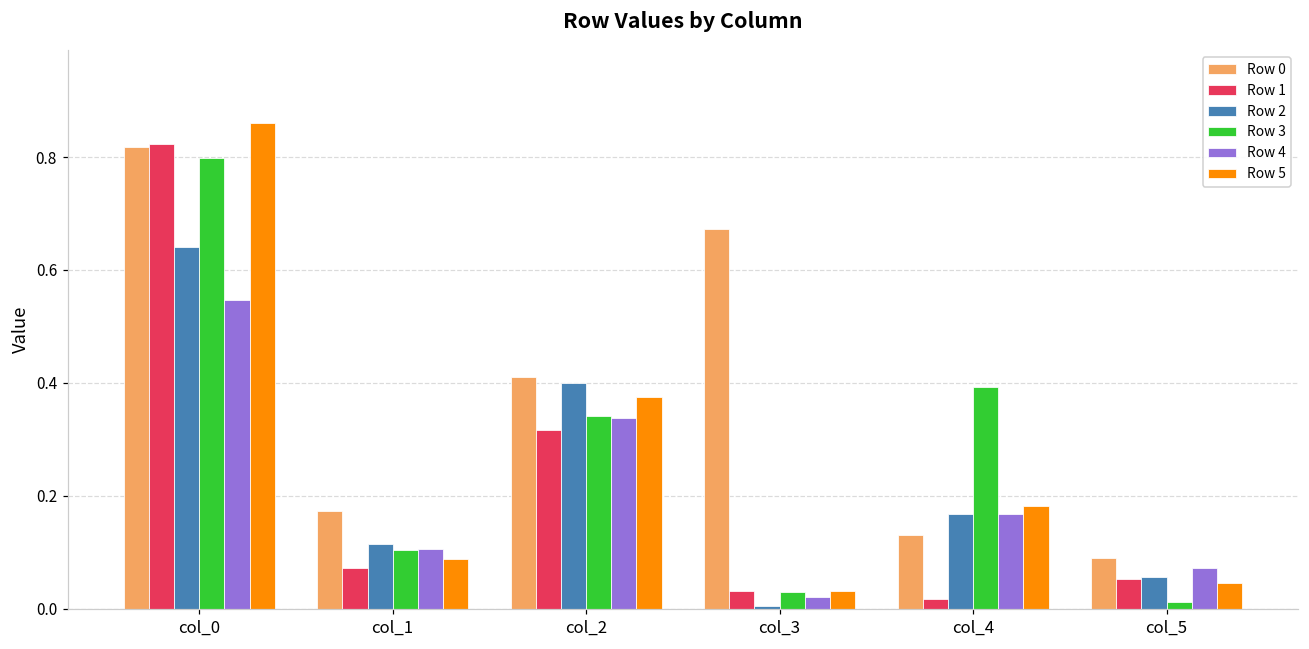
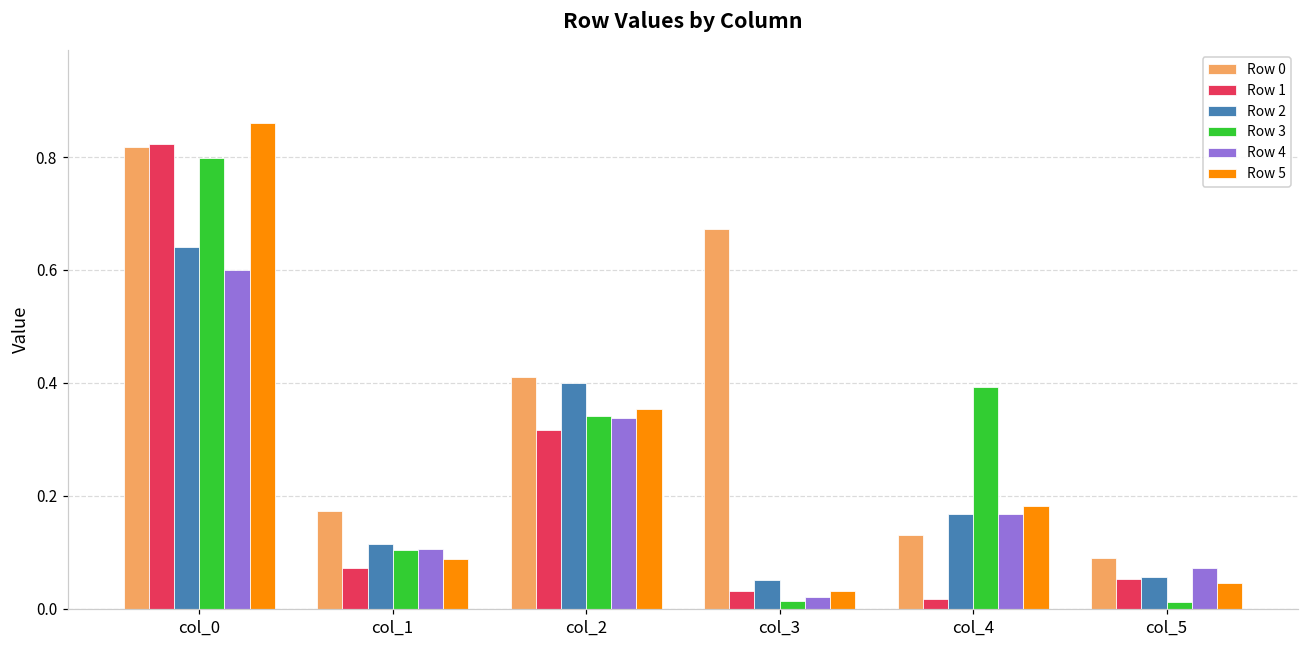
  {
    "Row 0": {
      "col_0": 0.82,
      "col_1": 0.17,
      "col_2": 0.41,
      "col_3": 0.67,
      "col_4": 0.13,
      "col_5": 0.09
    },
    "Row 1": {
      "col_0": 0.82,
      "col_1": 0.07,
      "col_2": 0.32,
      "col_3": 0.03,
      "col_4": 0.02,
      "col_5": 0.05
    },
    "Row 2": {
      "col_0": 0.64,
      "col_1": 0.11,
      "col_2": 0.40,
-     "col_3": 0.00,
+     "col_3": 0.05,
      "col_4": 0.17,
      "col_5": 0.06
    },
    "Row 3": {
      "col_0": 0.80,
      "col_1": 0.10,
      "col_2": 0.34,
-     "col_3": 0.03,
+     "col_3": 0.01,
      "col_4": 0.39,
      "col_5": 0.01
    },
    "Row 4": {
-     "col_0": 0.55,
+     "col_0": 0.60,
      "col_1": 0.11,
      "col_2": 0.34,
      "col_3": 0.02,
      "col_4": 0.17,
      "col_5": 0.07
    },
    "Row 5": {
      "col_0": 0.86,
      "col_1": 0.09,
-     "col_2": 0.38,
+     "col_2": 0.35,
      "col_3": 0.03,
      "col_4": 0.18,
      "col_5": 0.04
    }
  }
